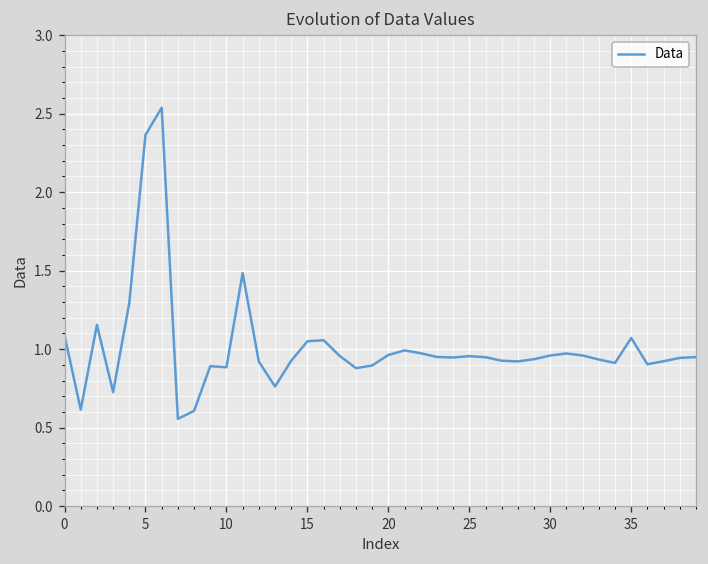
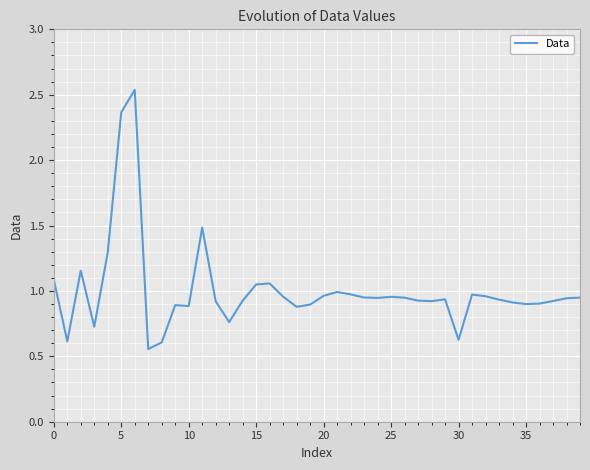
  {
    "0": 1.09,
    "5": 2.37,
    "10": 0.88,
    "15": 1.05,
    "20": 0.96,
    "25": 0.96,
-   "30": 0.96,
-   "35": 1.07
+   "30": 0.63,
+   "35": 0.90
  }
